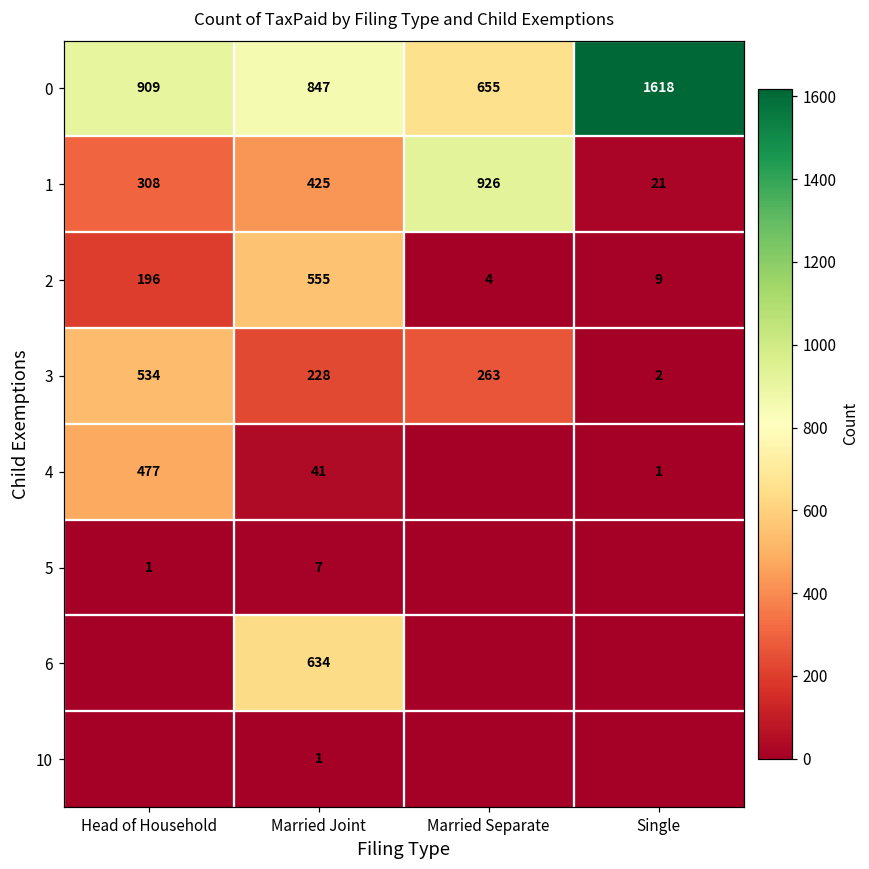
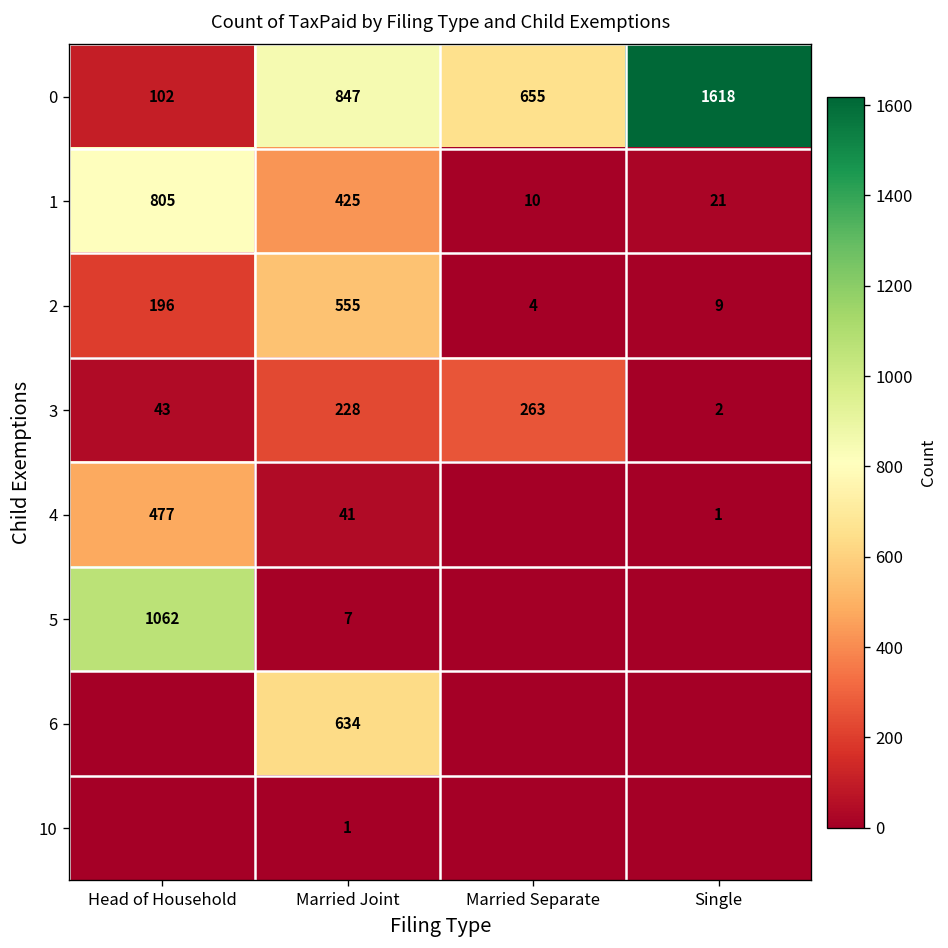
  {
    "0": {
-     "Head of Household": 909,
+     "Head of Household": 102,
      "Married Joint": 847,
      "Married Separate": 655,
      "Single": 1618
    },
    "1": {
-     "Head of Household": 308,
+     "Head of Household": 805,
      "Married Joint": 425,
-     "Married Separate": 926,
+     "Married Separate": 10,
      "Single": 21
    },
    "2": {
      "Head of Household": 196,
      "Married Joint": 555,
      "Married Separate": 4,
      "Single": 9
    },
    "3": {
-     "Head of Household": 534,
+     "Head of Household": 43,
      "Married Joint": 228,
      "Married Separate": 263,
      "Single": 2
    },
    "4": {
      "Head of Household": 477,
      "Married Joint": 41,
      "Single": 1
    },
    "5": {
-     "Head of Household": 1,
+     "Head of Household": 1062,
      "Married Joint": 7
    },
    "6": {
      "Married Joint": 634
    },
    "10": {
      "Married Joint": 1
    }
  }
